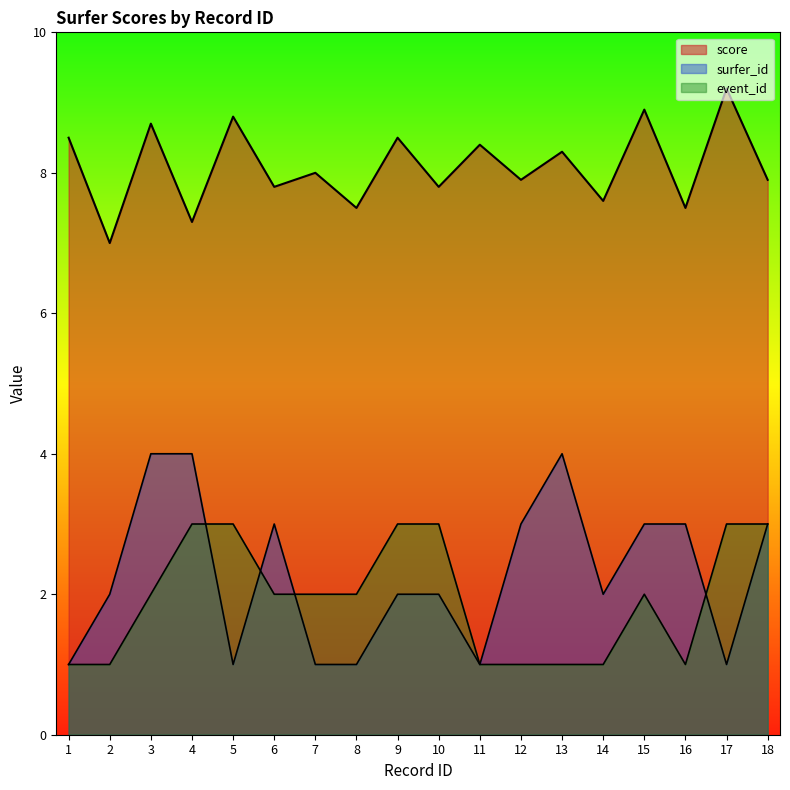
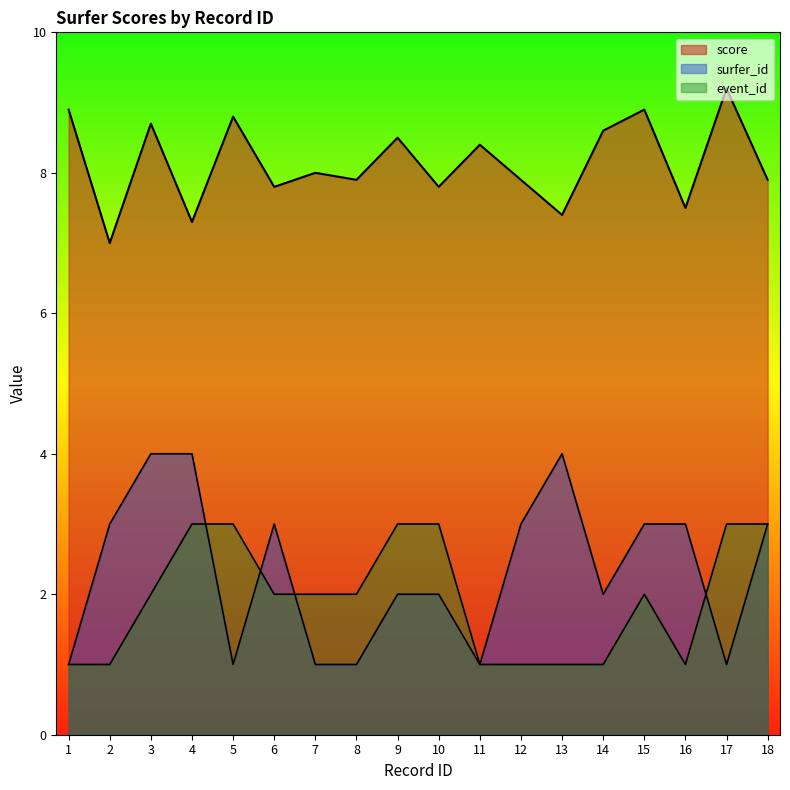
  {
    "score": {
-     "1": 8.5,
+     "1": 8.9,
      "2": 7.0,
      "3": 8.7,
      "4": 7.3,
      "5": 8.8,
      "6": 7.8,
      "7": 8.0,
-     "8": 7.5,
+     "8": 7.9,
      "9": 8.5,
      "10": 7.8,
      "11": 8.4,
      "12": 7.9,
-     "13": 8.3,
-     "14": 7.6,
+     "13": 7.4,
+     "14": 8.6,
      "15": 8.9,
      "16": 7.5,
      "18": 7.9
    },
    "surfer_id": {
-     "2": 2,
+     "2": 3,
      "3": 4,
      "4": 4,
      "5": 1,
      "6": 3,
      "7": 1,
      "8": 1,
      "9": 2,
      "10": 2,
      "12": 3,
      "13": 4,
      "14": 2,
      "15": 3,
      "16": 3,
      "17": 1
    },
    "event_id": {
      "2": 1.0,
      "3": 2.0,
      "4": 3.0,
      "5": 3.0,
      "6": 2.0,
      "7": 2.0,
      "8": 2.0,
      "9": 3.0,
      "10": 3.0,
      "12": 1.0,
      "13": 1.0,
      "14": 1.0,
      "15": 2.0,
      "16": 1.0,
      "17": 3.0
    }
  }
